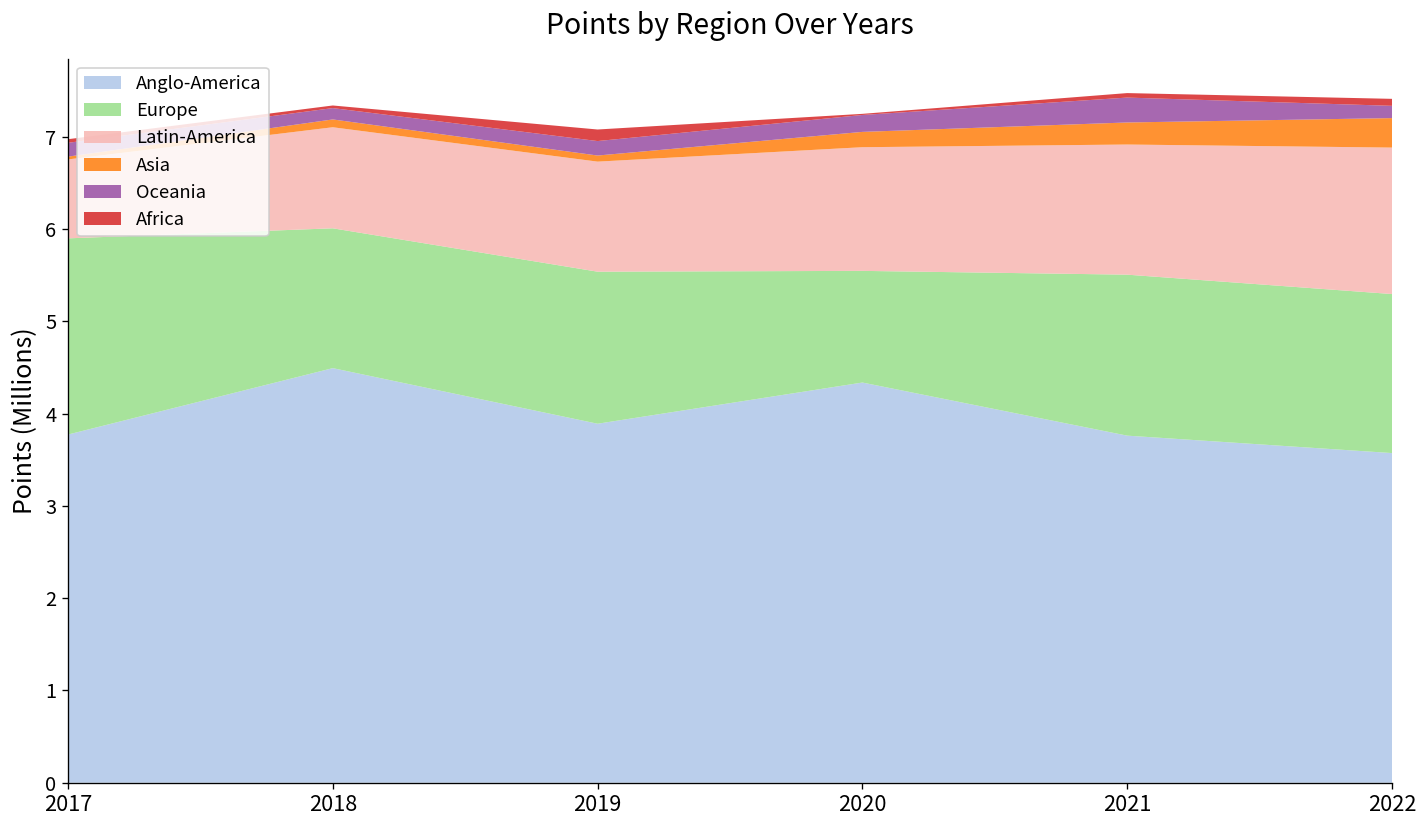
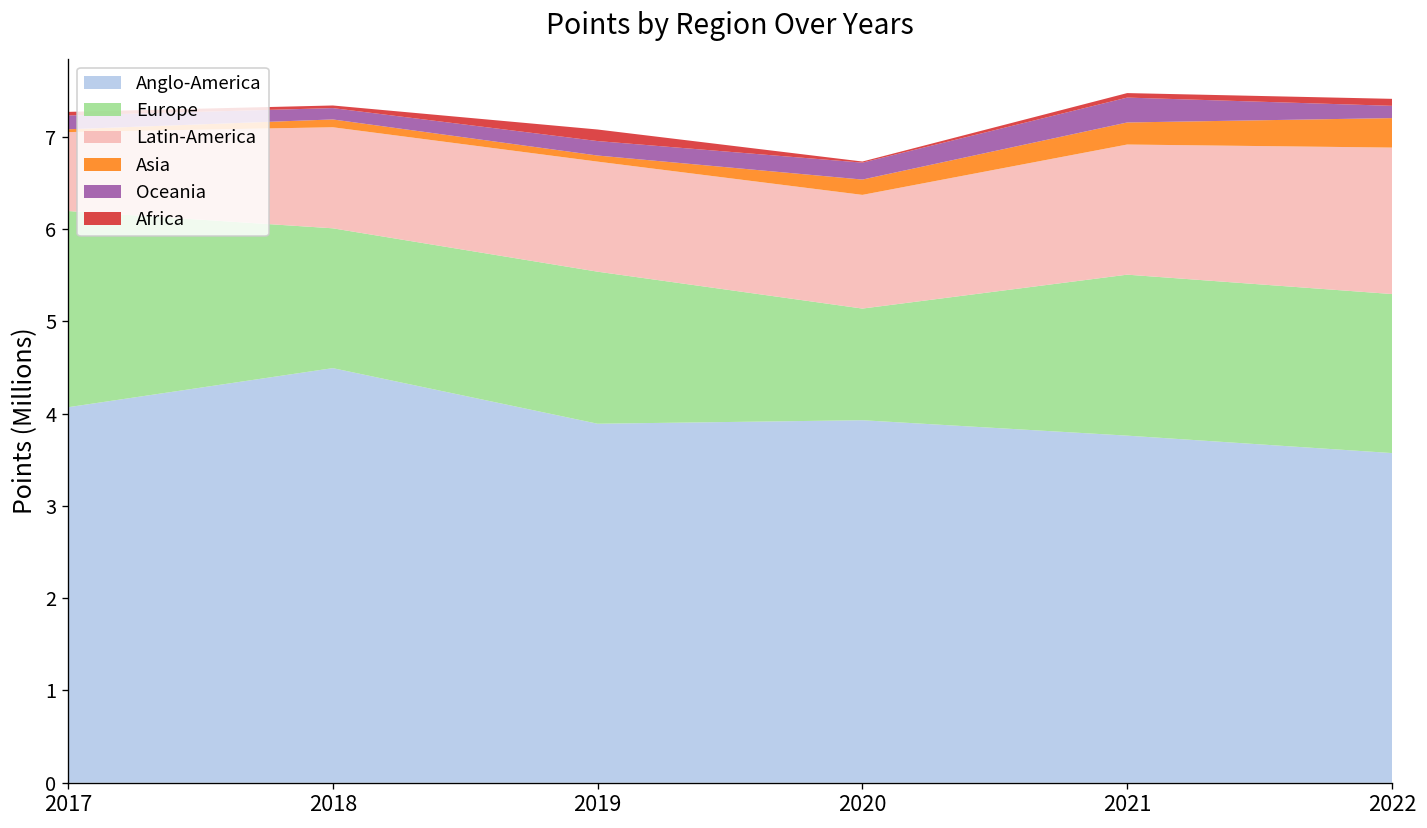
  {
    "Anglo-America": {
-     "2017": 3.8,
+     "2017": 4.1,
      "2018": 4.5,
      "2019": 3.9,
-     "2020": 4.3,
+     "2020": 3.9,
      "2021": 3.8,
      "2022": 3.6
    },
    "Europe": {
      "2017": 2.1,
      "2018": 1.5,
      "2019": 1.6,
      "2020": 1.2,
      "2021": 1.7,
      "2022": 1.7
    },
    "Latin-America": {
      "2018": 1.1,
      "2019": 1.2,
-     "2020": 1.3,
+     "2020": 1.2,
      "2021": 1.4,
      "2022": 1.6
    },
    "Asia": {
      "2018": 0.1,
      "2019": 0.1,
      "2020": 0.2,
      "2021": 0.2,
      "2022": 0.3
    },
    "Oceania": {
      "2017": 0.1,
      "2019": 0.2,
      "2021": 0.3,
      "2022": 0.1
    },
    "Africa": {
      "2017": 0.0,
      "2019": 0.1,
      "2021": 0.0,
      "2022": 0.1
    }
  }
